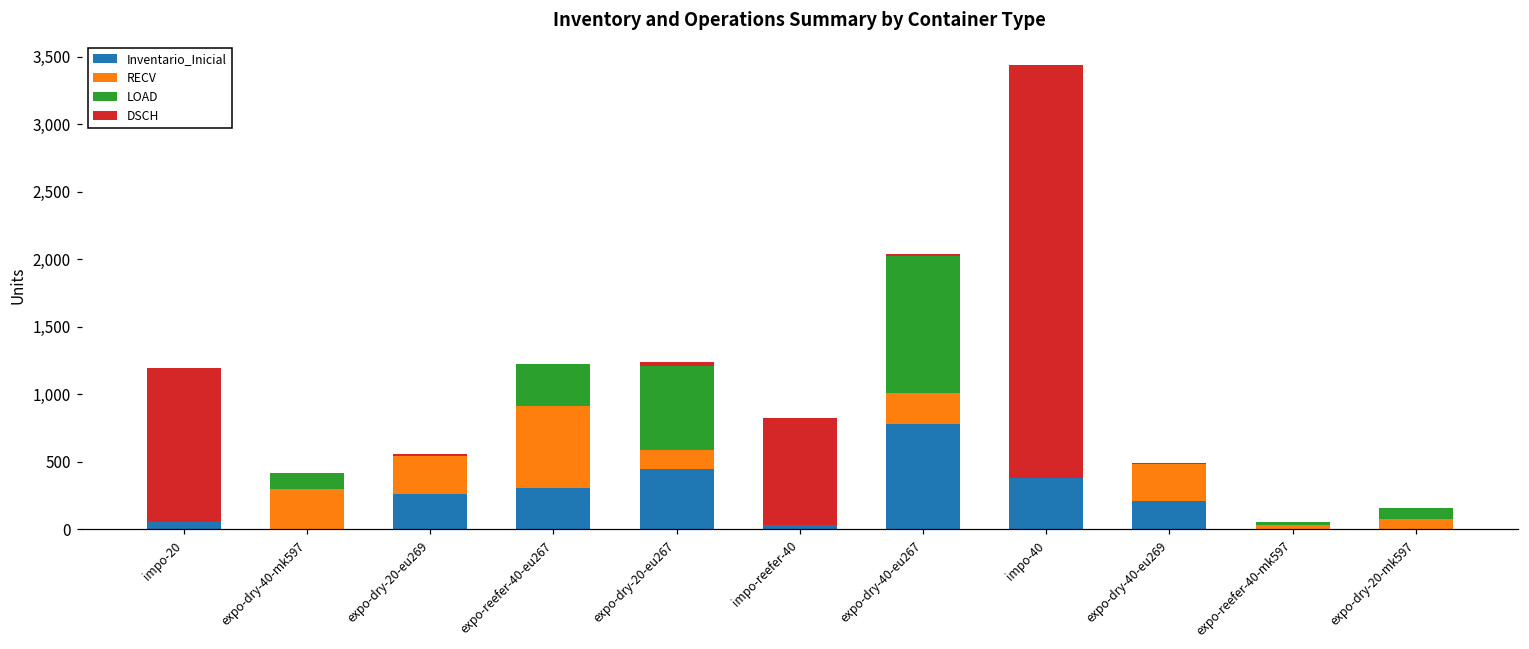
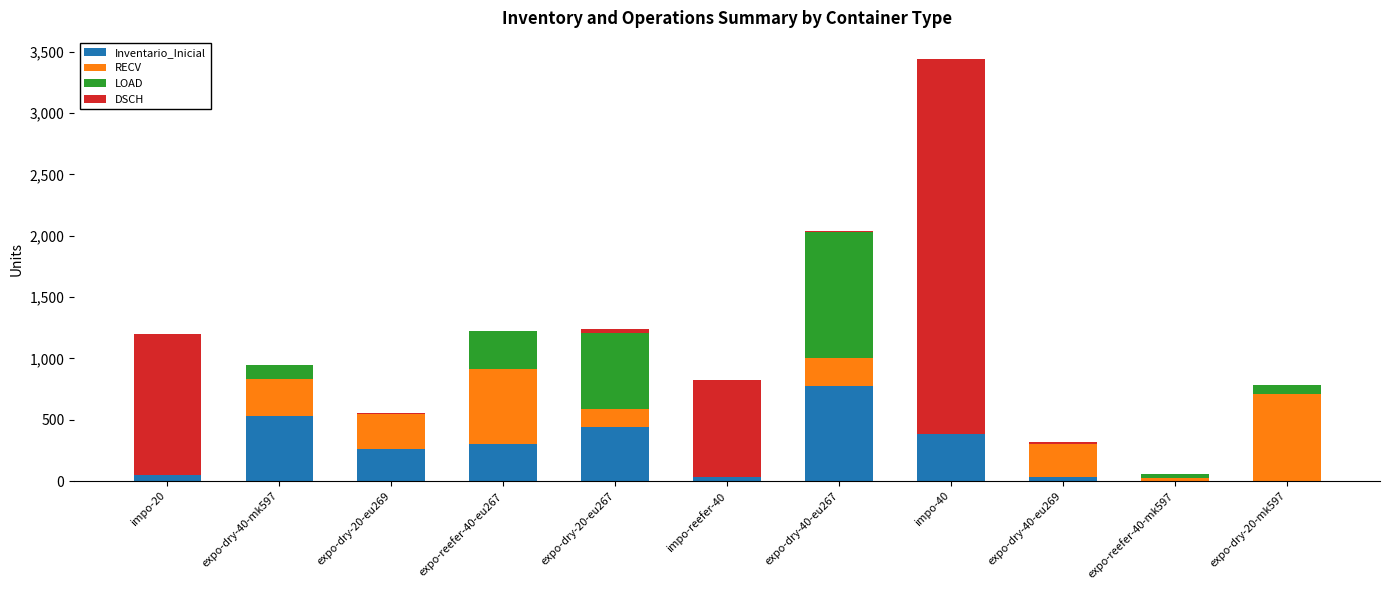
  {
    "Inventario_Inicial": {
      "impo-20": "50",
-     "expo-dry-40-mk597": "0",
+     "expo-dry-40-mk597": "530",
      "expo-dry-20-eu269": "260",
      "expo-reefer-40-eu267": "300",
      "expo-dry-20-eu267": "440",
      "impo-reefer-40": "30",
      "expo-dry-40-eu267": "780",
      "impo-40": "380",
-     "expo-dry-40-eu269": "210"
+     "expo-dry-40-eu269": "30"
    },
    "RECV": {
      "impo-20": "0",
      "expo-dry-40-mk597": "300",
      "expo-dry-20-eu269": "280",
      "expo-reefer-40-eu267": "610",
      "expo-dry-20-eu267": "140",
      "impo-reefer-40": "0",
      "expo-dry-40-eu267": "230",
      "impo-40": "0",
      "expo-dry-40-eu269": "270",
      "expo-reefer-40-mk597": "30",
-     "expo-dry-20-mk597": "80"
+     "expo-dry-20-mk597": "710"
    },
    "LOAD": {
      "impo-20": "0",
      "expo-dry-40-mk597": "120",
      "expo-dry-20-eu269": "0",
      "expo-reefer-40-eu267": "310",
      "expo-dry-20-eu267": "620",
      "impo-reefer-40": "0",
      "expo-dry-40-eu267": "1,020",
      "impo-40": "0",
      "expo-dry-40-eu269": "0",
      "expo-reefer-40-mk597": "30",
      "expo-dry-20-mk597": "80"
    },
    "DSCH": {
      "impo-20": "1,150",
      "expo-dry-40-mk597": "0",
      "expo-reefer-40-eu267": "0",
      "expo-dry-20-eu267": "30",
      "impo-reefer-40": "790",
      "impo-40": "3,060",
      "expo-reefer-40-mk597": "0",
      "expo-dry-20-mk597": "0"
    }
  }
